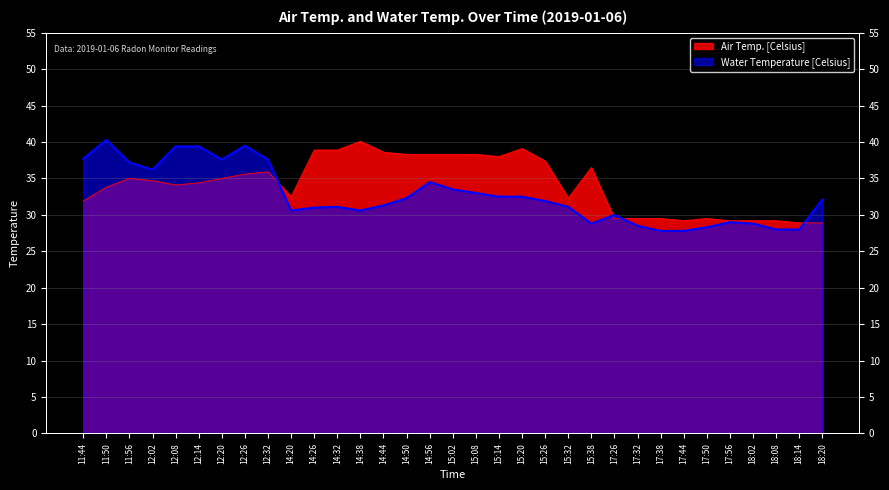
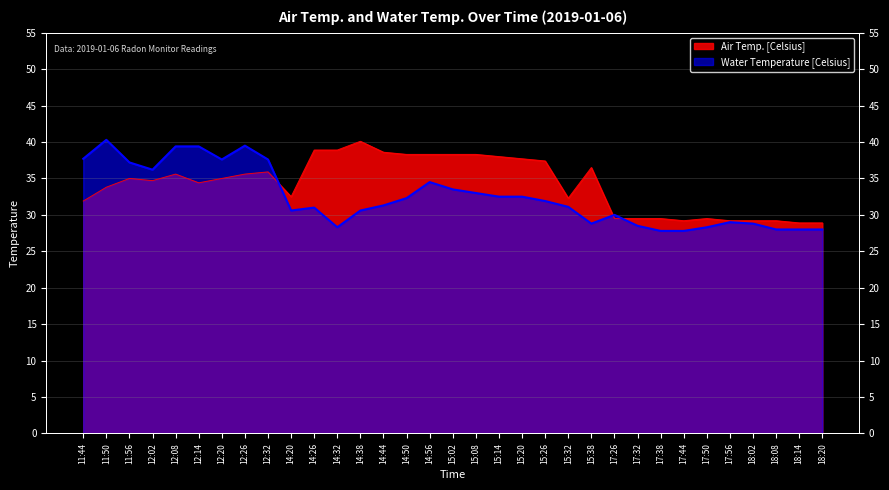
  {
    "Air Temp. [Celsius]": {
      "11:44": 32,
      "11:50": 34,
      "11:56": 35,
      "12:02": 35,
-     "12:08": 34,
+     "12:08": 36,
      "12:14": 34,
      "12:20": 35,
      "12:26": 36,
      "12:32": 36,
      "14:20": 33,
      "14:26": 39,
      "14:32": 39,
      "14:38": 40,
      "14:44": 39,
      "14:50": 38,
      "14:56": 38,
      "15:02": 38,
      "15:08": 38,
      "15:14": 38,
-     "15:20": 39,
+     "15:20": 38,
      "15:26": 37,
      "15:32": 32,
      "15:38": 37,
      "17:26": 30,
      "17:32": 30,
      "17:38": 30,
      "17:44": 29,
      "17:50": 30,
      "18:02": 29,
      "18:08": 29,
      "18:14": 29,
      "18:20": 29
    },
    "Water Temperature [Celsius]": {
      "11:44": 38,
      "11:50": 40,
      "11:56": 37,
      "12:02": 36,
      "12:08": 39,
      "12:14": 39,
      "12:20": 38,
      "12:26": 40,
      "12:32": 38,
      "14:20": 31,
      "14:26": 31,
-     "14:32": 31,
+     "14:32": 28,
      "14:38": 31,
      "14:44": 31,
      "14:50": 32,
      "14:56": 35,
      "15:02": 34,
      "15:08": 33,
      "15:14": 33,
      "15:20": 33,
      "15:26": 32,
      "15:32": 31,
      "15:38": 29,
      "17:26": 30,
      "17:32": 29,
      "17:38": 28,
      "17:44": 28,
      "17:50": 28,
      "18:02": 29,
      "18:08": 28,
      "18:14": 28,
-     "18:20": 32
+     "18:20": 28
    }
  }
